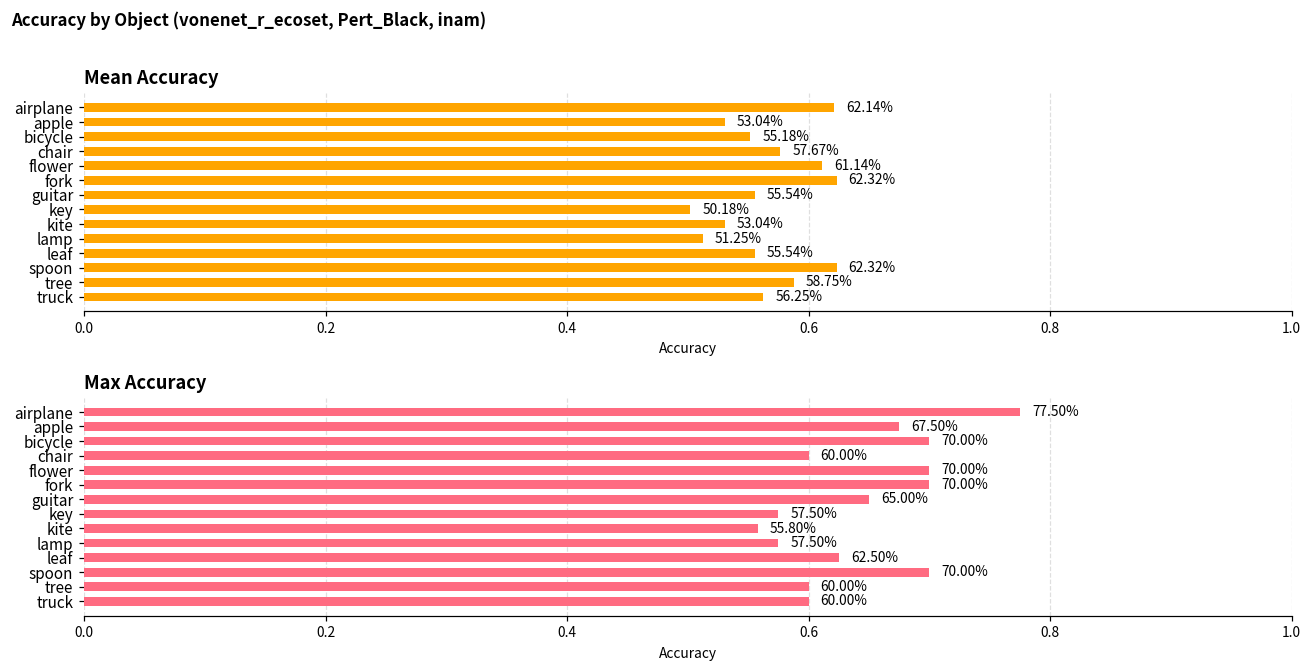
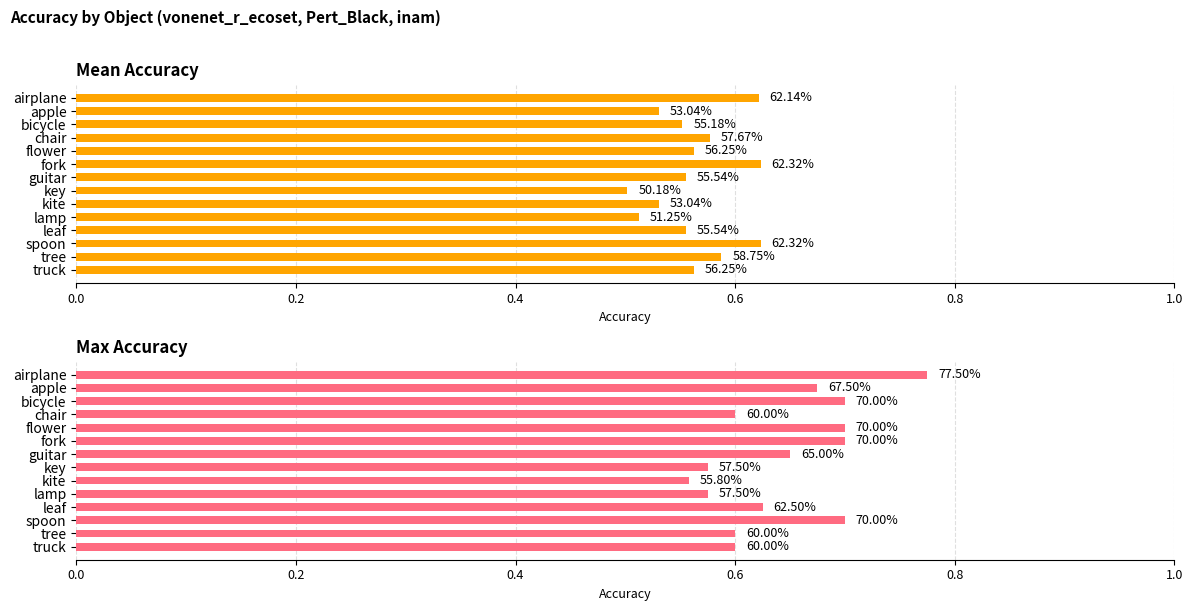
  {
    "Mean Accuracy": {
      "airplane": "62.14%",
      "apple": "53.04%",
      "bicycle": "55.18%",
      "chair": "57.67%",
-     "flower": "61.14%",
+     "flower": "56.25%",
      "fork": "62.32%",
      "guitar": "55.54%",
      "key": "50.18%",
      "kite": "53.04%",
      "lamp": "51.25%",
      "leaf": "55.54%",
      "spoon": "62.32%",
      "tree": "58.75%",
      "truck": "56.25%"
    },
    "Max Accuracy": {
      "airplane": "77.50%",
      "apple": "67.50%",
      "bicycle": "70.00%",
      "chair": "60.00%",
      "flower": "70.00%",
      "fork": "70.00%",
      "guitar": "65.00%",
      "key": "57.50%",
      "kite": "55.80%",
      "lamp": "57.50%",
      "leaf": "62.50%",
      "spoon": "70.00%",
      "tree": "60.00%",
      "truck": "60.00%"
    }
  }
